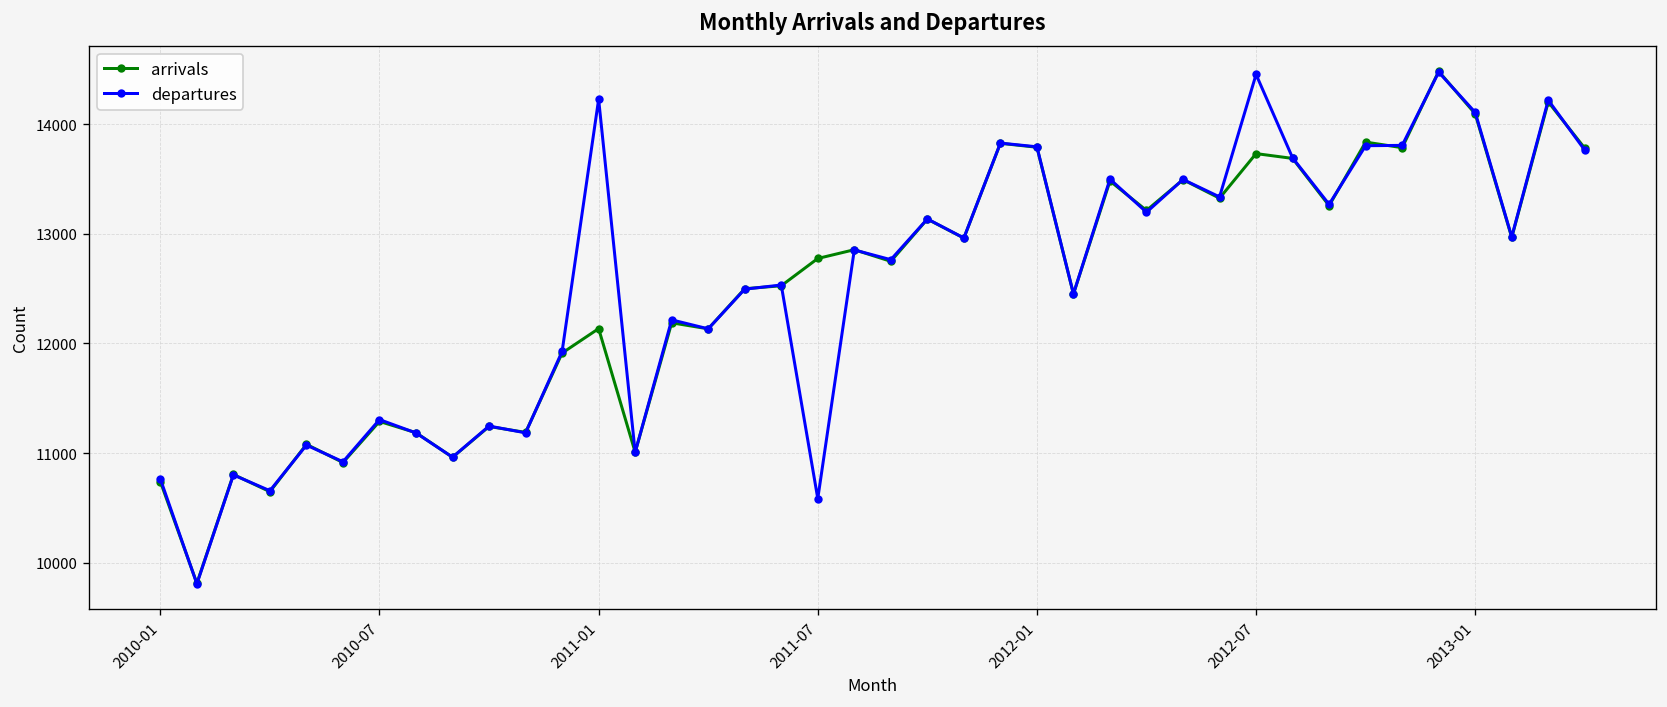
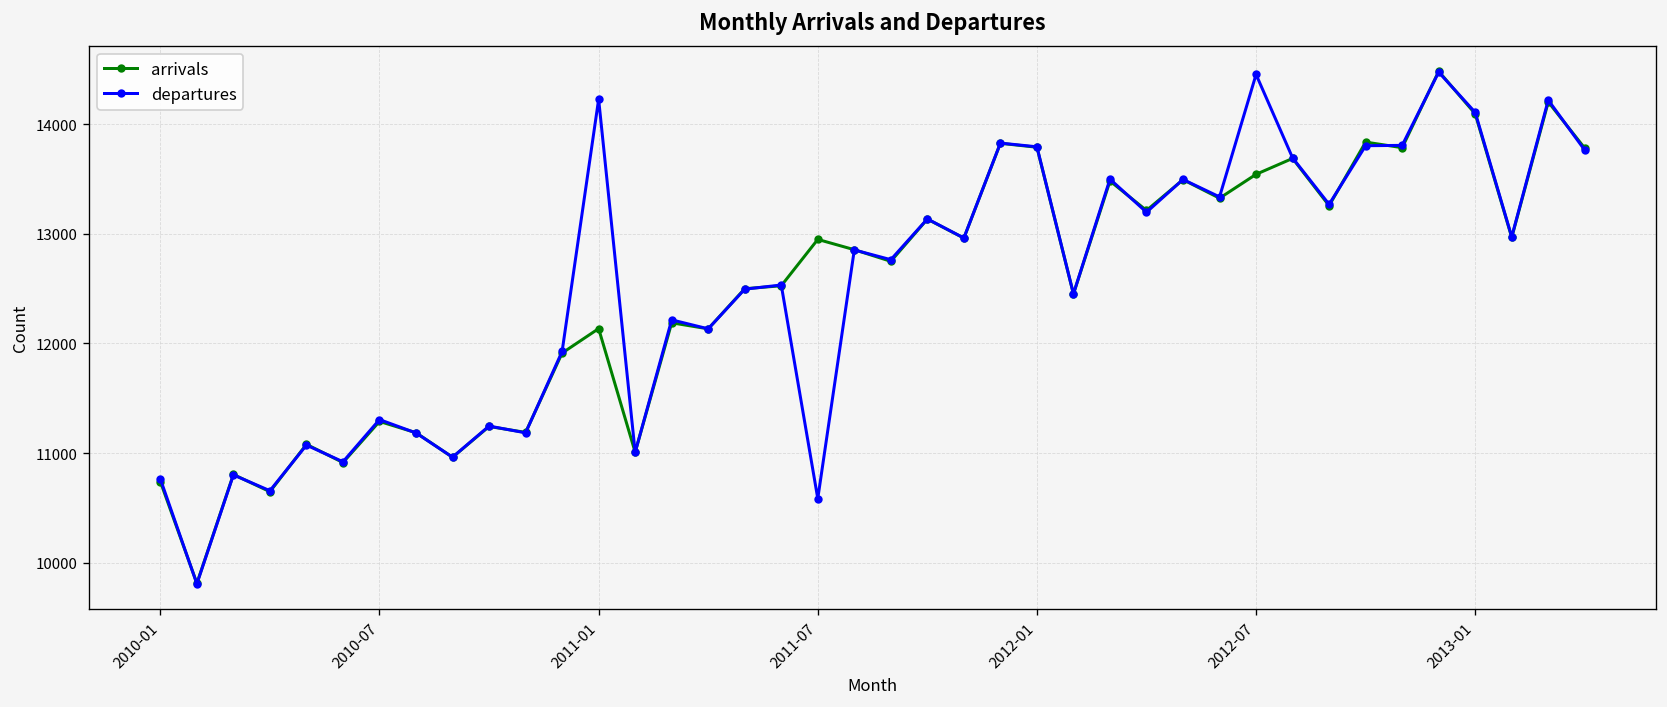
  {
    "arrivals": {
      "2011-01": 12100,
-     "2011-07": 12800,
-     "2012-07": 13700
+     "2011-07": 12900,
+     "2012-07": 13500
    },
    "departures": {
      "2011-01": 14200,
      "2011-07": 10600,
      "2012-07": 14500
    }
  }
